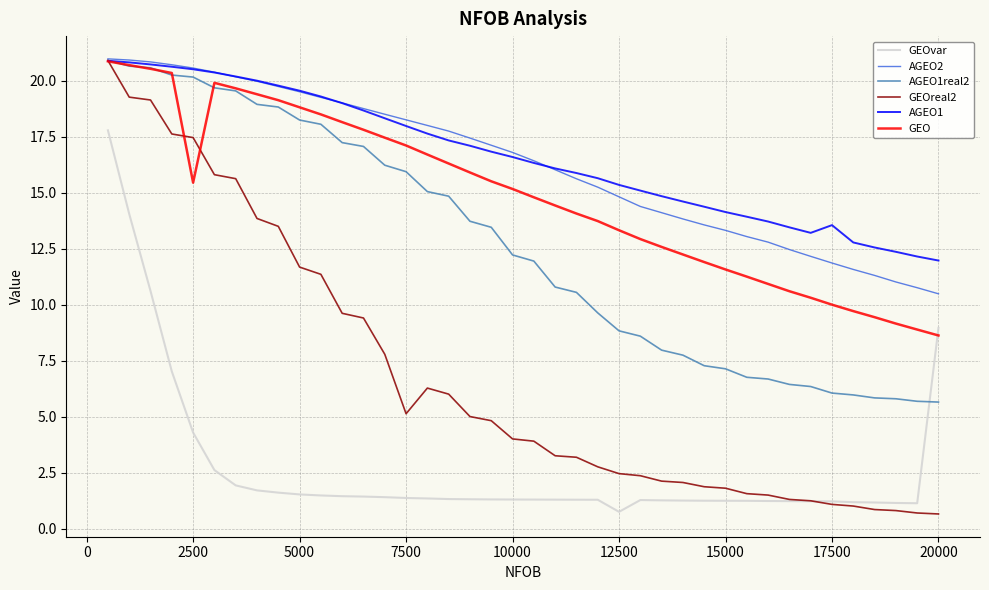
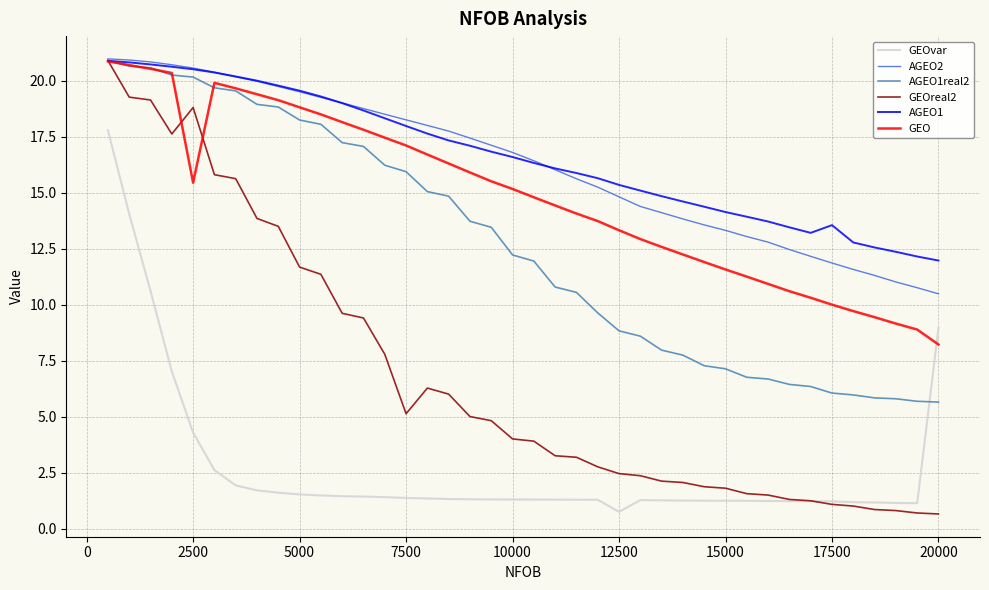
  {
    "GEOvar": {
      "2500": 4.3,
      "5000": 1.5,
      "7500": 1.4,
      "10000": 1.3,
      "12500": 0.8,
      "15000": 1.3,
      "17500": 1.2,
      "20000": 9.0
    },
    "GEOreal2": {
-     "2500": 17.5,
+     "2500": 18.8,
      "5000": 11.7,
      "7500": 5.1,
      "10000": 4.0,
      "12500": 2.5,
      "15000": 1.8,
      "17500": 1.1,
      "20000": 0.7
    },
    "AGEO1": {
      "7500": 18.0,
      "10000": 16.6,
      "12500": 15.3,
      "15000": 14.1,
      "17500": 13.6,
      "20000": 12.0
    },
    "GEO": {
      "2500": 15.4,
      "5000": 18.8,
      "7500": 17.1,
      "10000": 15.2,
      "12500": 13.3,
      "15000": 11.6,
      "17500": 10.0,
-     "20000": 8.6
+     "20000": 8.2
    }
  }
